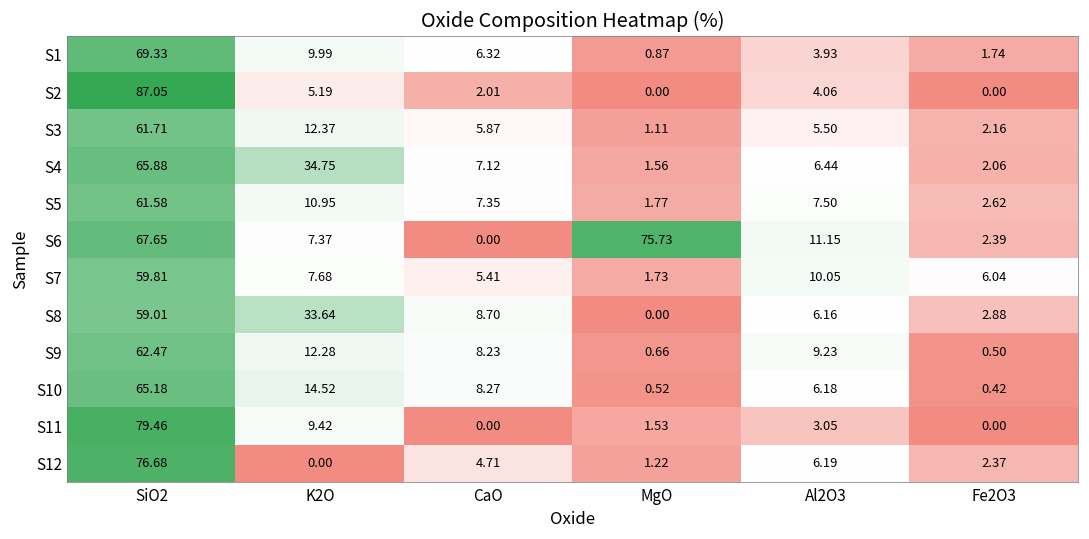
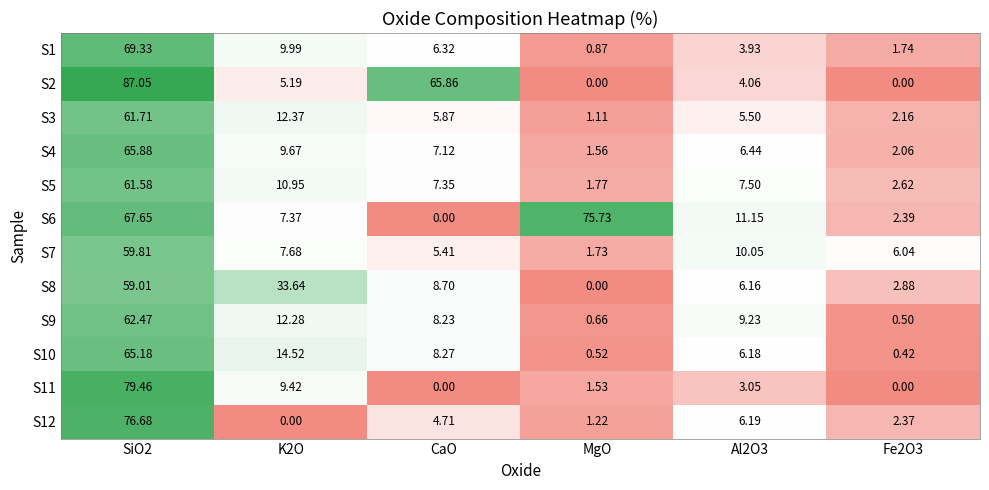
  {
    "S1": {
      "SiO2": 69.33,
      "K2O": 9.99,
      "CaO": 6.32,
      "MgO": 0.87,
      "Al2O3": 3.93,
      "Fe2O3": 1.74
    },
    "S2": {
      "SiO2": 87.05,
      "K2O": 5.19,
-     "CaO": 2.01,
+     "CaO": 65.86,
      "MgO": 0.00,
      "Al2O3": 4.06,
      "Fe2O3": 0.00
    },
    "S3": {
      "SiO2": 61.71,
      "K2O": 12.37,
      "CaO": 5.87,
      "MgO": 1.11,
      "Al2O3": 5.50,
      "Fe2O3": 2.16
    },
    "S4": {
      "SiO2": 65.88,
-     "K2O": 34.75,
+     "K2O": 9.67,
      "CaO": 7.12,
      "MgO": 1.56,
      "Al2O3": 6.44,
      "Fe2O3": 2.06
    },
    "S5": {
      "SiO2": 61.58,
      "K2O": 10.95,
      "CaO": 7.35,
      "MgO": 1.77,
      "Al2O3": 7.50,
      "Fe2O3": 2.62
    },
    "S6": {
      "SiO2": 67.65,
      "K2O": 7.37,
      "CaO": 0.00,
      "MgO": 75.73,
      "Al2O3": 11.15,
      "Fe2O3": 2.39
    },
    "S7": {
      "SiO2": 59.81,
      "K2O": 7.68,
      "CaO": 5.41,
      "MgO": 1.73,
      "Al2O3": 10.05,
      "Fe2O3": 6.04
    },
    "S8": {
      "SiO2": 59.01,
      "K2O": 33.64,
      "CaO": 8.70,
      "MgO": 0.00,
      "Al2O3": 6.16,
      "Fe2O3": 2.88
    },
    "S9": {
      "SiO2": 62.47,
      "K2O": 12.28,
      "CaO": 8.23,
      "MgO": 0.66,
      "Al2O3": 9.23,
      "Fe2O3": 0.50
    },
    "S10": {
      "SiO2": 65.18,
      "K2O": 14.52,
      "CaO": 8.27,
      "MgO": 0.52,
      "Al2O3": 6.18,
      "Fe2O3": 0.42
    },
    "S11": {
      "SiO2": 79.46,
      "K2O": 9.42,
      "CaO": 0.00,
      "MgO": 1.53,
      "Al2O3": 3.05,
      "Fe2O3": 0.00
    },
    "S12": {
      "SiO2": 76.68,
      "K2O": 0.00,
      "CaO": 4.71,
      "MgO": 1.22,
      "Al2O3": 6.19,
      "Fe2O3": 2.37
    }
  }
